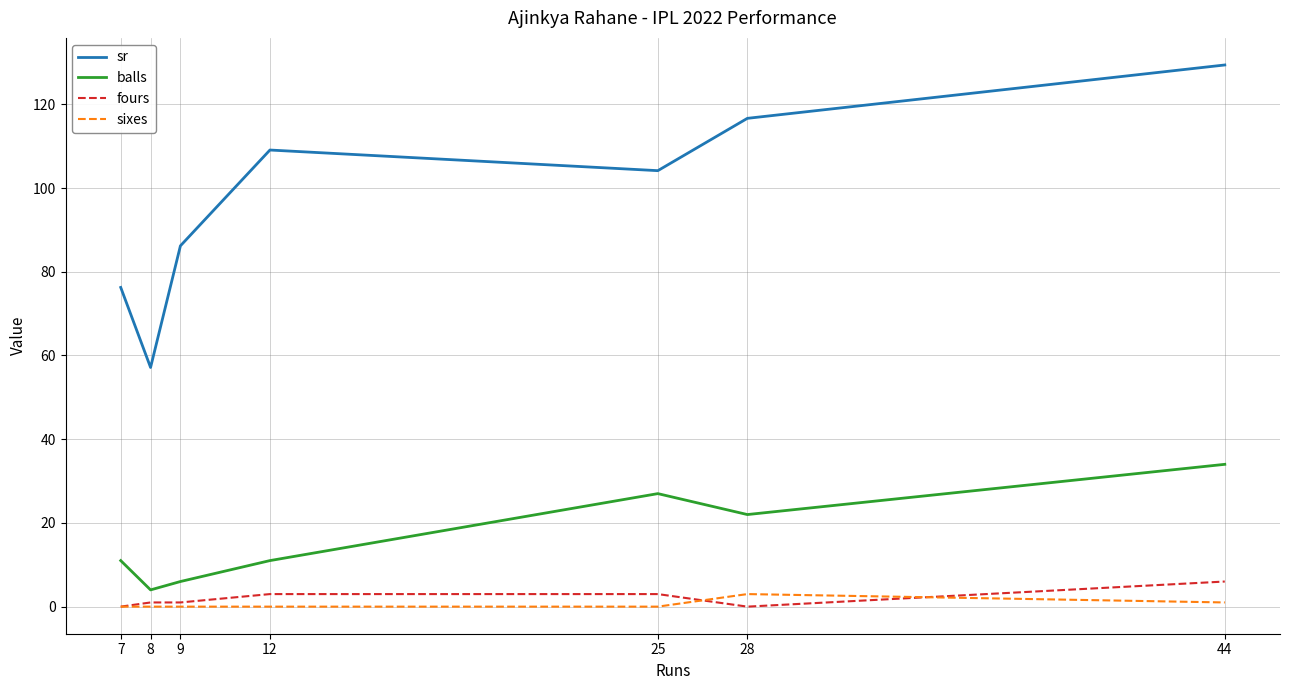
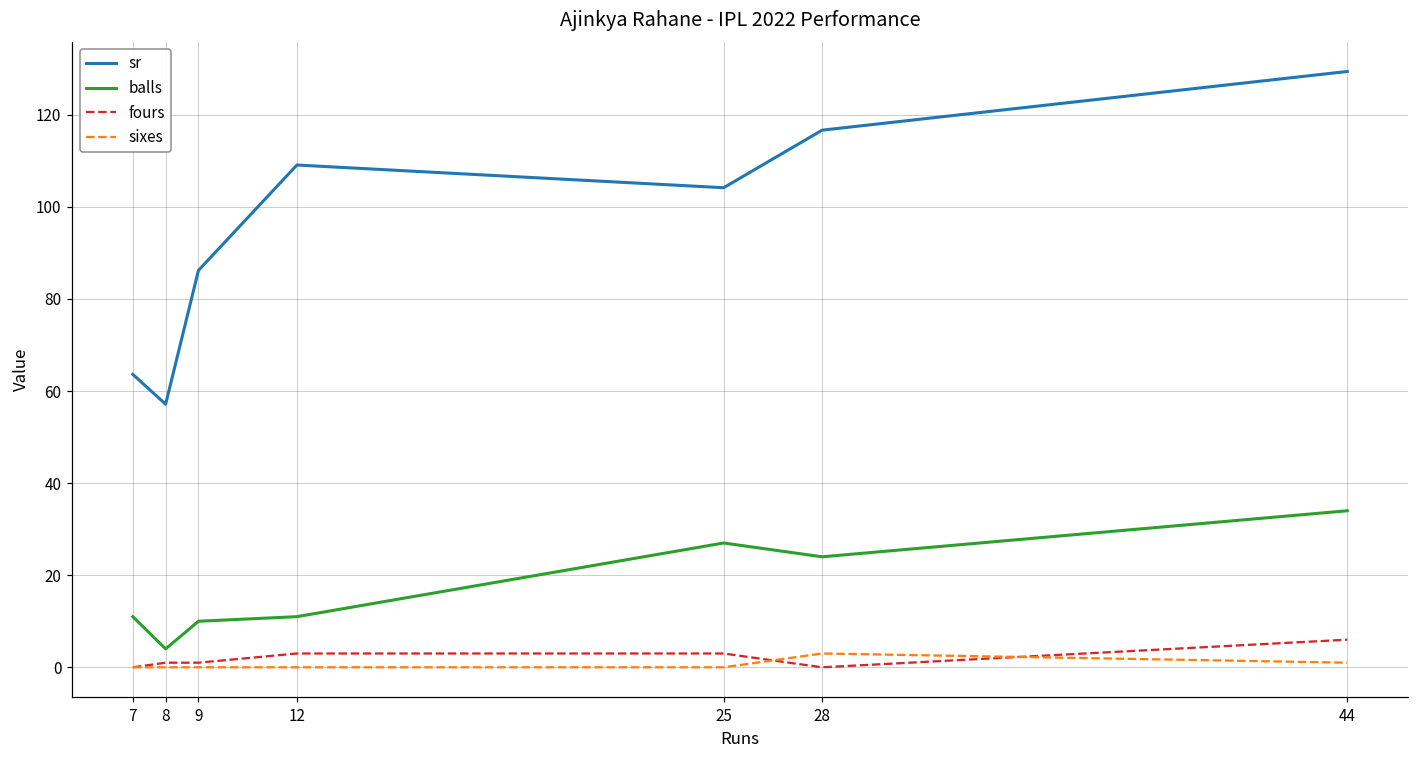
  {
    "sr": {
-     "7": 76,
+     "7": 64,
      "8": 57,
      "9": 86,
      "12": 109,
      "25": 104,
      "28": 117,
      "44": 129
    },
    "balls": {
      "7": 11,
      "8": 4,
-     "9": 6,
+     "9": 10,
      "12": 11,
      "25": 27,
-     "28": 22,
+     "28": 24,
      "44": 34
    },
    "fours": {
      "8": 1,
      "9": 1,
      "12": 3,
      "25": 3,
      "28": 0,
      "44": 6
    },
    "sixes": {
      "8": 0,
      "9": 0,
      "12": 0,
      "25": 0,
      "28": 3,
      "44": 1
    }
  }
